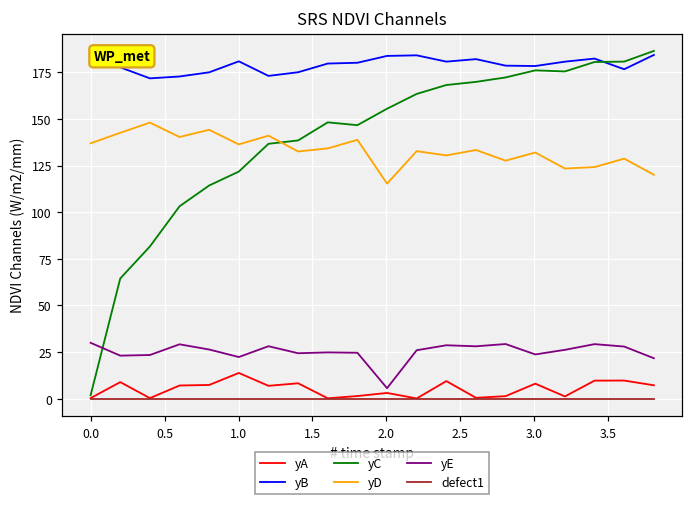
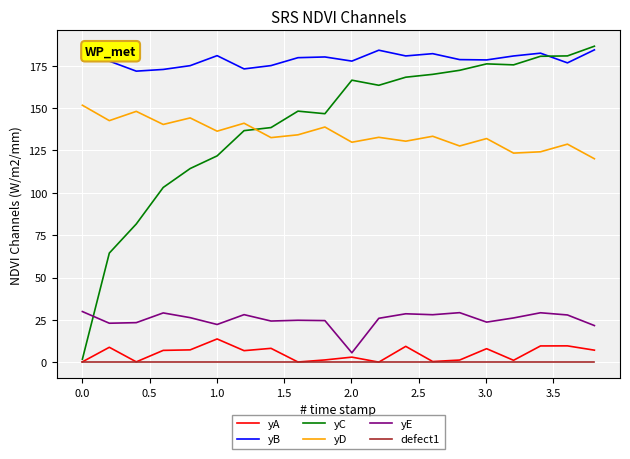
  {
    "yA": {
      "1.0": 14,
      "2.0": 3
    },
    "yB": {
      "1.0": 181,
-     "2.0": 184
+     "2.0": 178
    },
    "yC": {
      "0.0": 2,
      "1.0": 122,
-     "2.0": 155
+     "2.0": 166
    },
    "yD": {
-     "0.0": 137,
+     "0.0": 152,
      "1.0": 136,
-     "2.0": 115
+     "2.0": 130
    },
    "yE": {
      "0.0": 30,
      "1.0": 22,
      "2.0": 6
    },
    "defect1": {
      "1.0": 0,
      "2.0": 0
    }
  }
